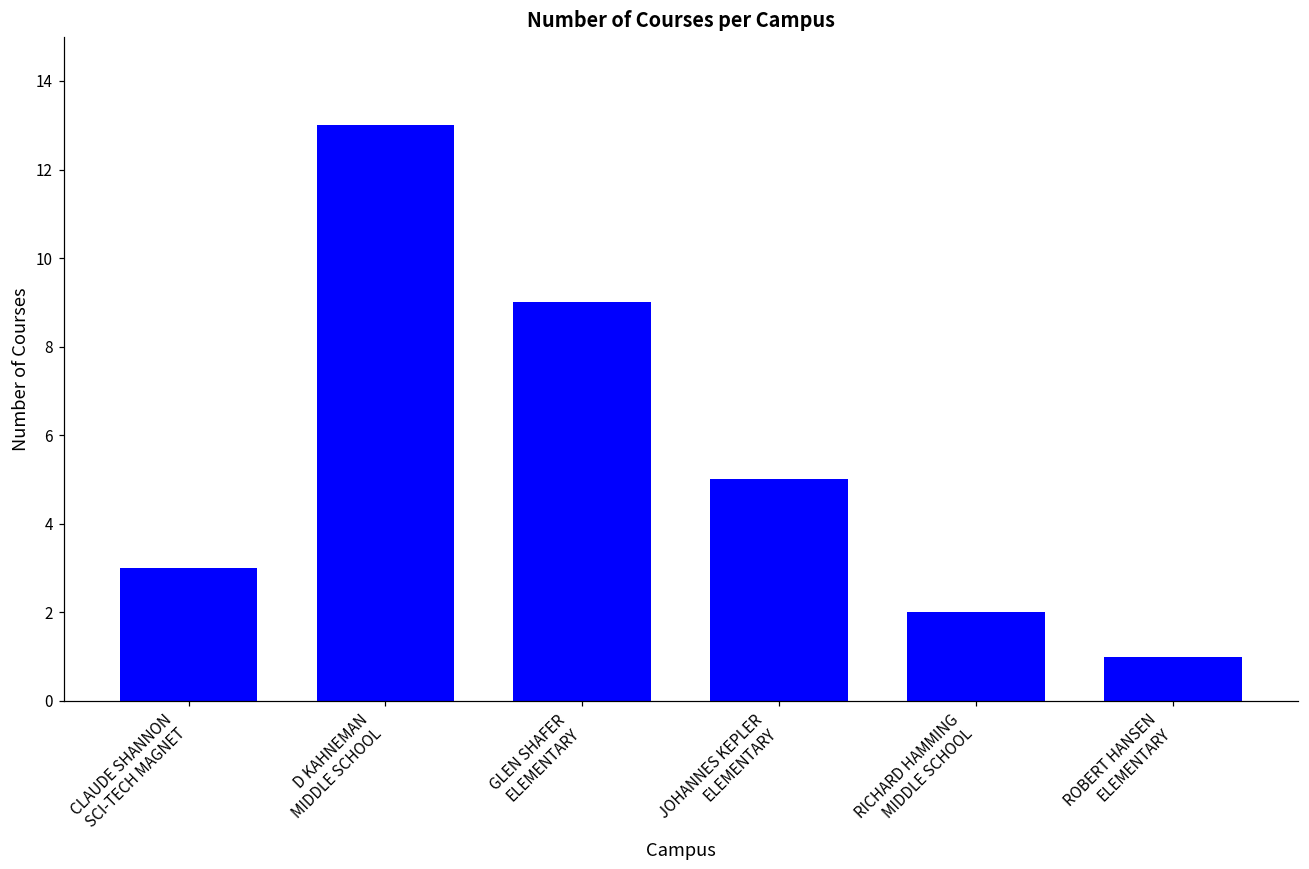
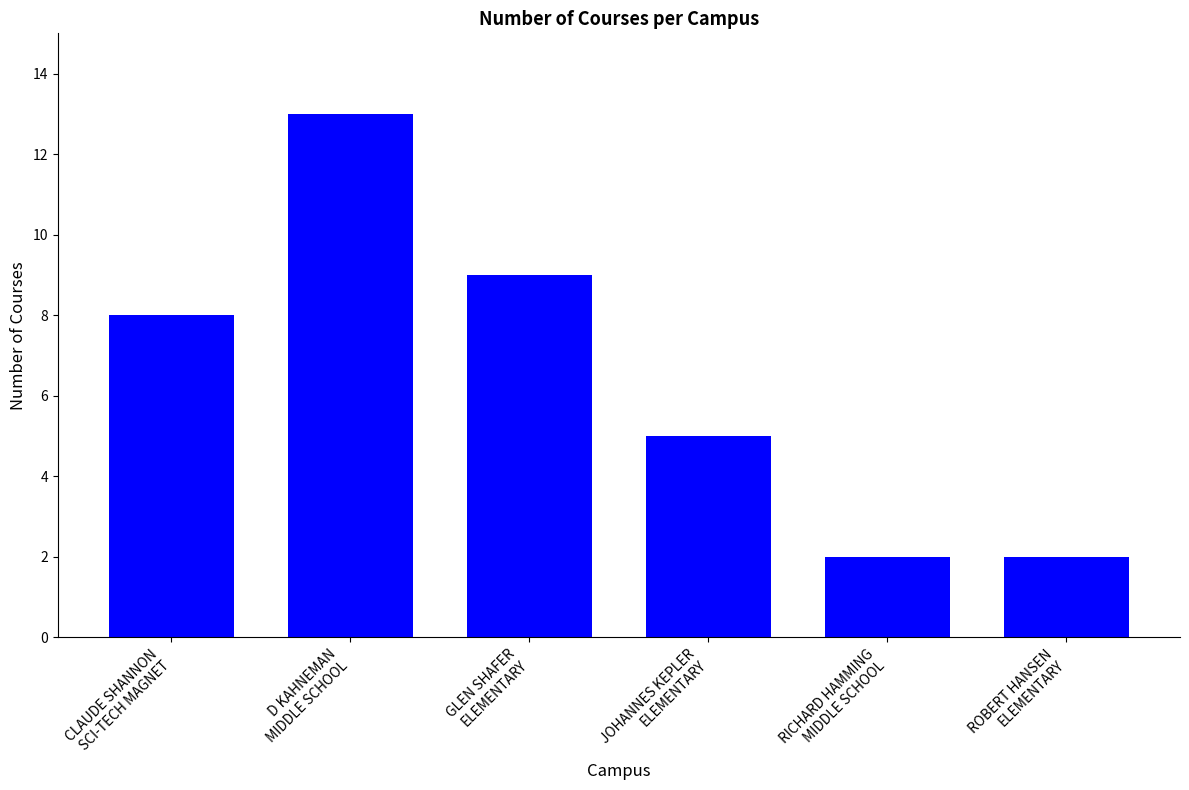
  {
-   "CLAUDE SHANNON SCI-TECH MAGNET": 3,
+   "CLAUDE SHANNON SCI-TECH MAGNET": 8,
    "D KAHNEMAN MIDDLE SCHOOL": 13,
    "GLEN SHAFER ELEMENTARY": 9,
    "JOHANNES KEPLER ELEMENTARY": 5,
    "RICHARD HAMMING MIDDLE SCHOOL": 2,
-   "ROBERT HANSEN ELEMENTARY": 1
+   "ROBERT HANSEN ELEMENTARY": 2
  }
